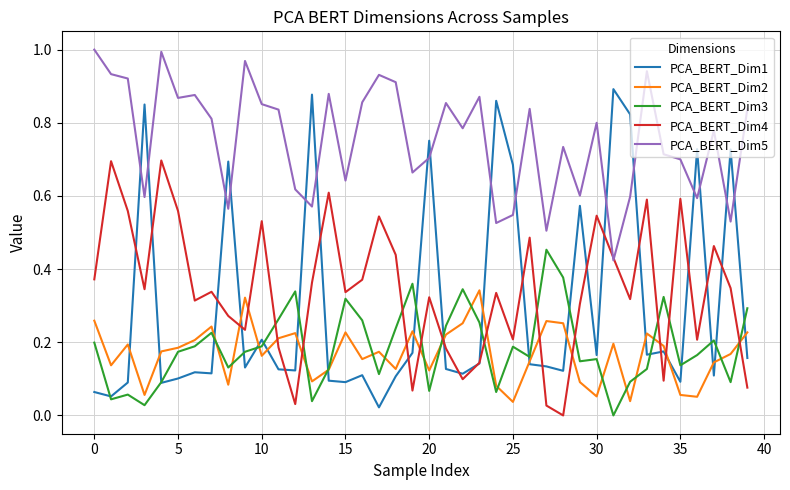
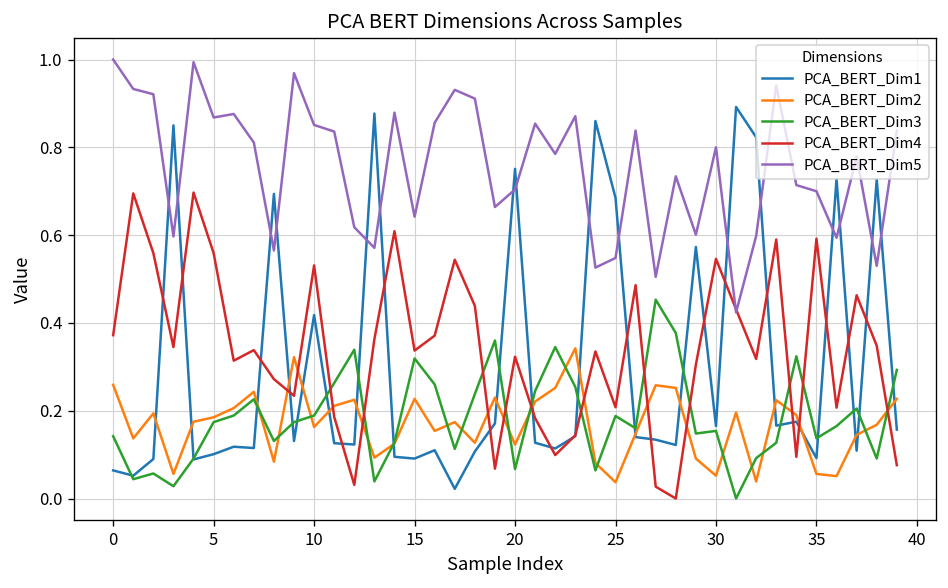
  {
    "PCA_BERT_Dim1": {
      "0": 0.06,
      "5": 0.10,
-     "10": 0.21,
+     "10": 0.42,
      "15": 0.09,
      "20": 0.75,
      "25": 0.69,
      "30": 0.17,
      "35": 0.09
    },
    "PCA_BERT_Dim2": {
      "0": 0.26,
      "5": 0.19,
      "10": 0.16,
      "15": 0.23,
      "20": 0.12,
      "25": 0.04,
      "30": 0.05,
      "35": 0.06
    },
    "PCA_BERT_Dim3": {
-     "0": 0.20,
+     "0": 0.14,
      "5": 0.17,
      "10": 0.19,
      "15": 0.32,
      "20": 0.07,
      "25": 0.19,
      "30": 0.15,
      "35": 0.14
    },
    "PCA_BERT_Dim4": {
      "0": 0.37,
      "5": 0.56,
      "10": 0.53,
      "15": 0.34,
      "20": 0.32,
      "25": 0.21,
      "30": 0.55,
      "35": 0.59
    },
    "PCA_BERT_Dim5": {
      "0": 1.00,
      "5": 0.87,
      "10": 0.85,
      "15": 0.64,
      "20": 0.70,
      "25": 0.55,
      "30": 0.80,
      "35": 0.70
    }
  }
